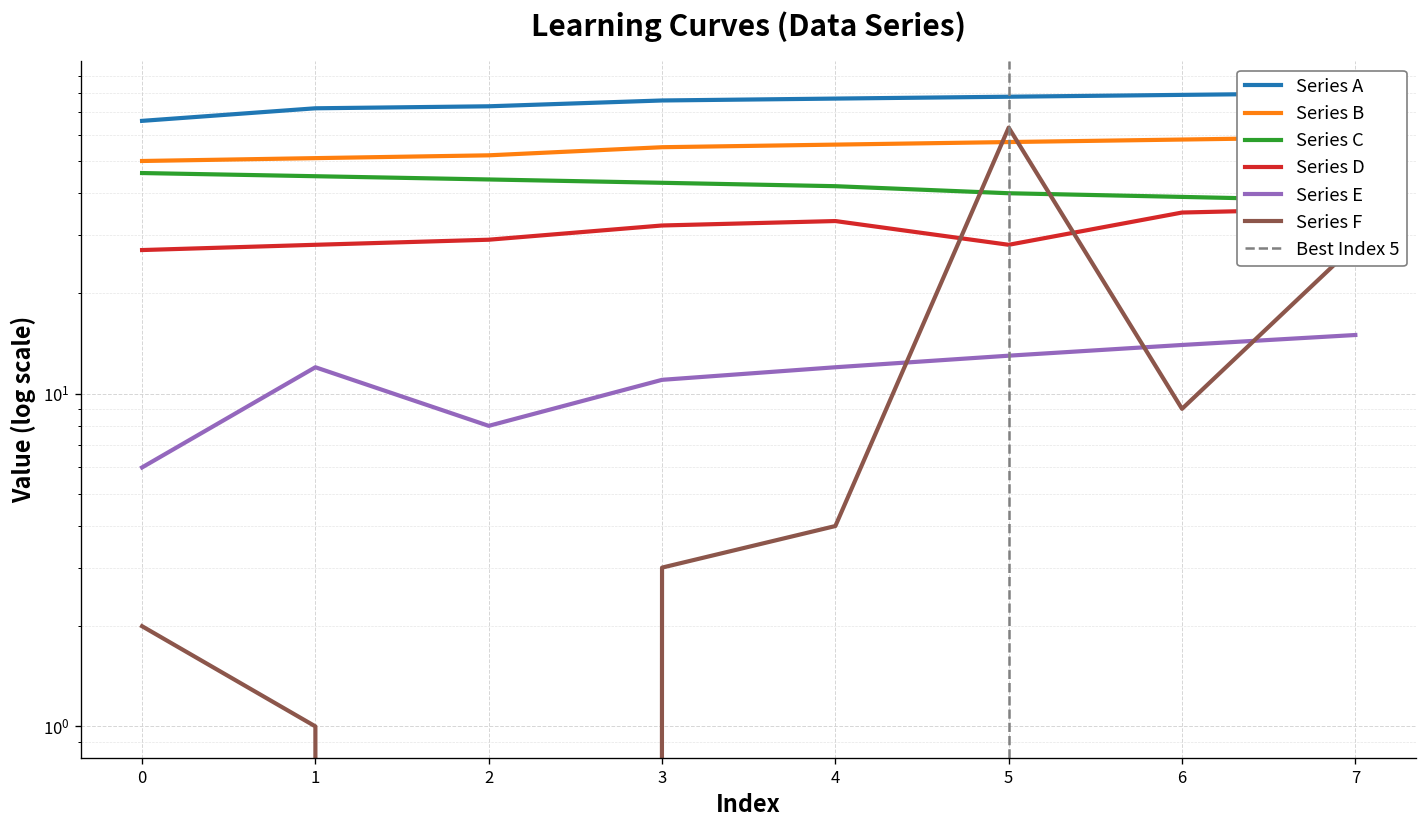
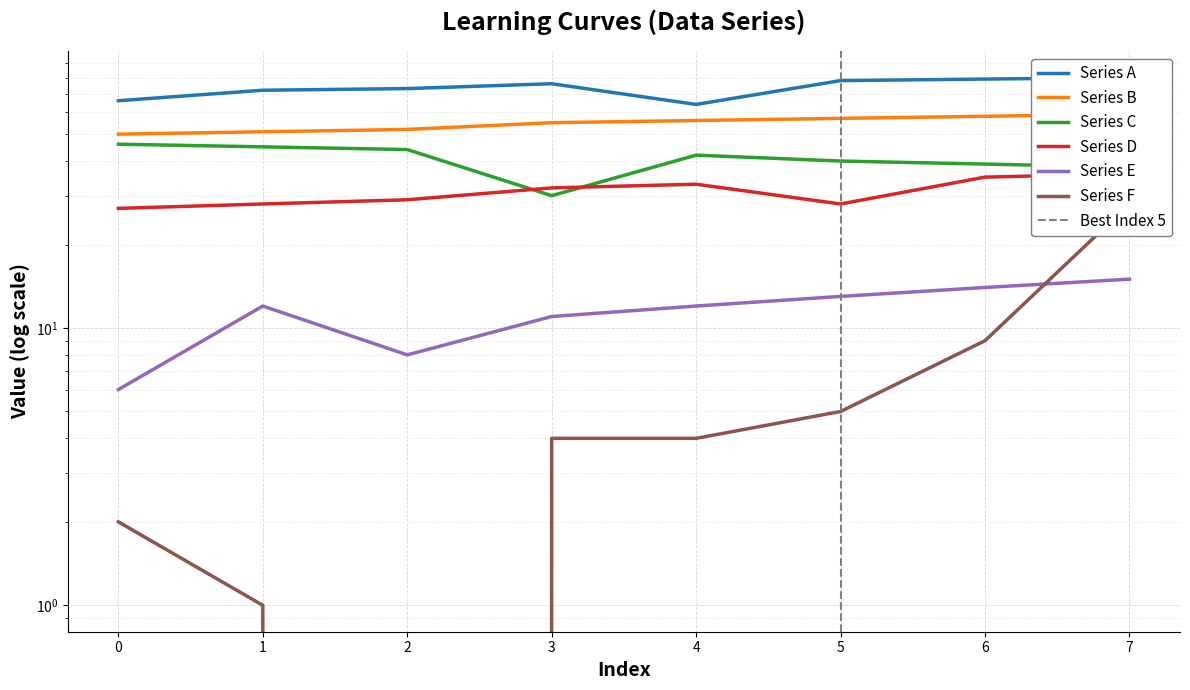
  {
    "Series A": {
      "0": 66,
      "1": 72,
      "2": 73,
      "3": 76,
-     "4": 77,
+     "4": 64,
      "5": 78,
      "6": 79
    },
    "Series B": {
      "0": 50,
      "1": 51,
      "2": 52,
      "3": 55,
      "4": 56,
      "5": 57,
      "6": 58
    },
    "Series C": {
      "0": 46,
      "1": 45,
      "2": 44,
-     "3": 43,
+     "3": 30,
      "4": 42,
      "5": 40,
      "6": 39
    },
    "Series D": {
      "0": 27,
      "1": 28,
      "2": 29,
      "3": 32,
      "4": 33,
      "5": 28,
      "6": 35
    },
    "Series E": {
      "0": 6,
      "1": 12,
      "2": 8,
      "3": 11,
      "4": 12,
      "5": 13,
      "6": 14,
      "7": 15
    },
    "Series F": {
      "0": 2,
      "1": 1,
-     "3": 3,
+     "3": 4,
      "4": 4,
-     "5": 63,
+     "5": 5,
      "6": 9
    }
  }
